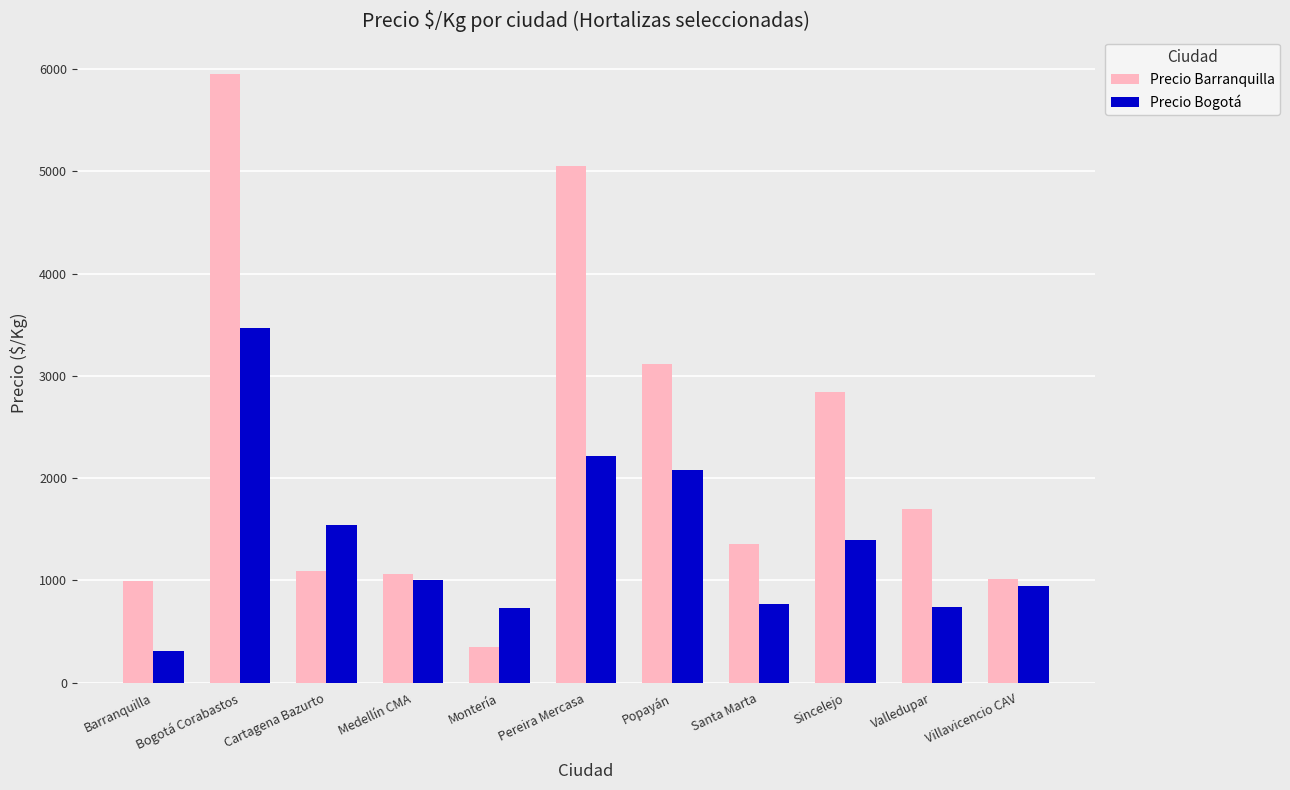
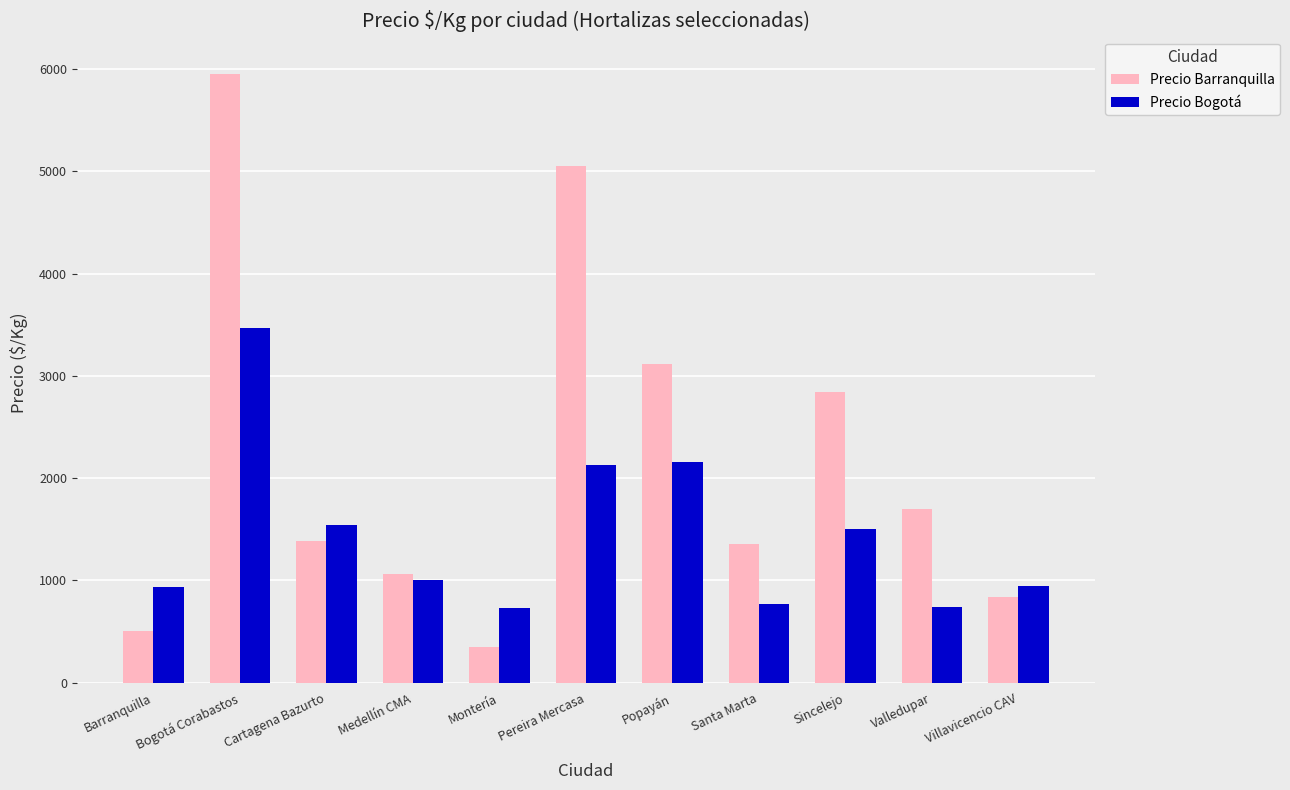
  {
    "Precio Barranquilla": {
-     "Barranquilla": 990,
+     "Barranquilla": 510,
      "Bogotá Corabastos": 5950,
-     "Cartagena Bazurto": 1090,
+     "Cartagena Bazurto": 1390,
      "Medellín CMA": 1070,
      "Montería": 350,
      "Pereira Mercasa": 5050,
      "Popayán": 3120,
      "Santa Marta": 1350,
      "Sincelejo": 2840,
      "Valledupar": 1700,
-     "Villavicencio CAV": 1010
+     "Villavicencio CAV": 840
    },
    "Precio Bogotá": {
-     "Barranquilla": 310,
+     "Barranquilla": 930,
      "Bogotá Corabastos": 3470,
      "Cartagena Bazurto": 1540,
      "Medellín CMA": 1000,
      "Montería": 730,
-     "Pereira Mercasa": 2220,
-     "Popayán": 2080,
+     "Pereira Mercasa": 2130,
+     "Popayán": 2160,
      "Santa Marta": 770,
-     "Sincelejo": 1390,
+     "Sincelejo": 1500,
      "Valledupar": 740,
      "Villavicencio CAV": 940
    }
  }
